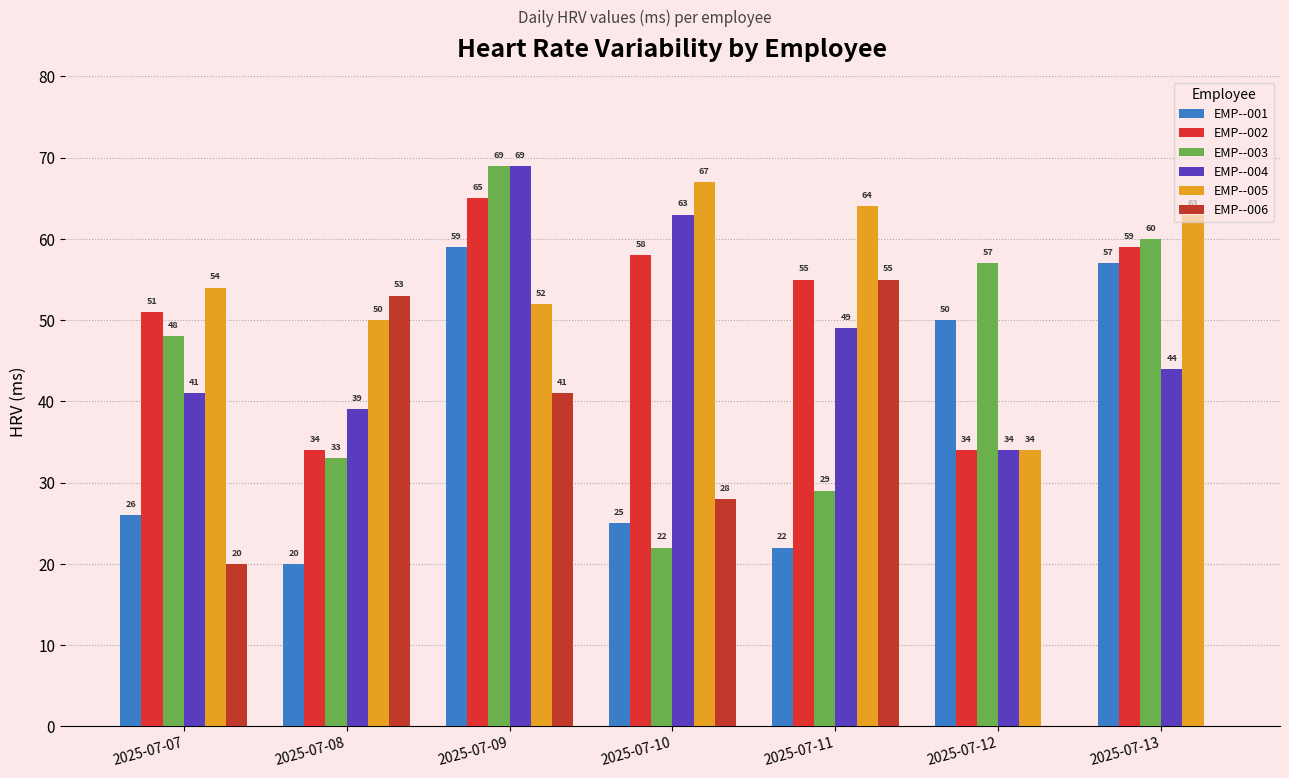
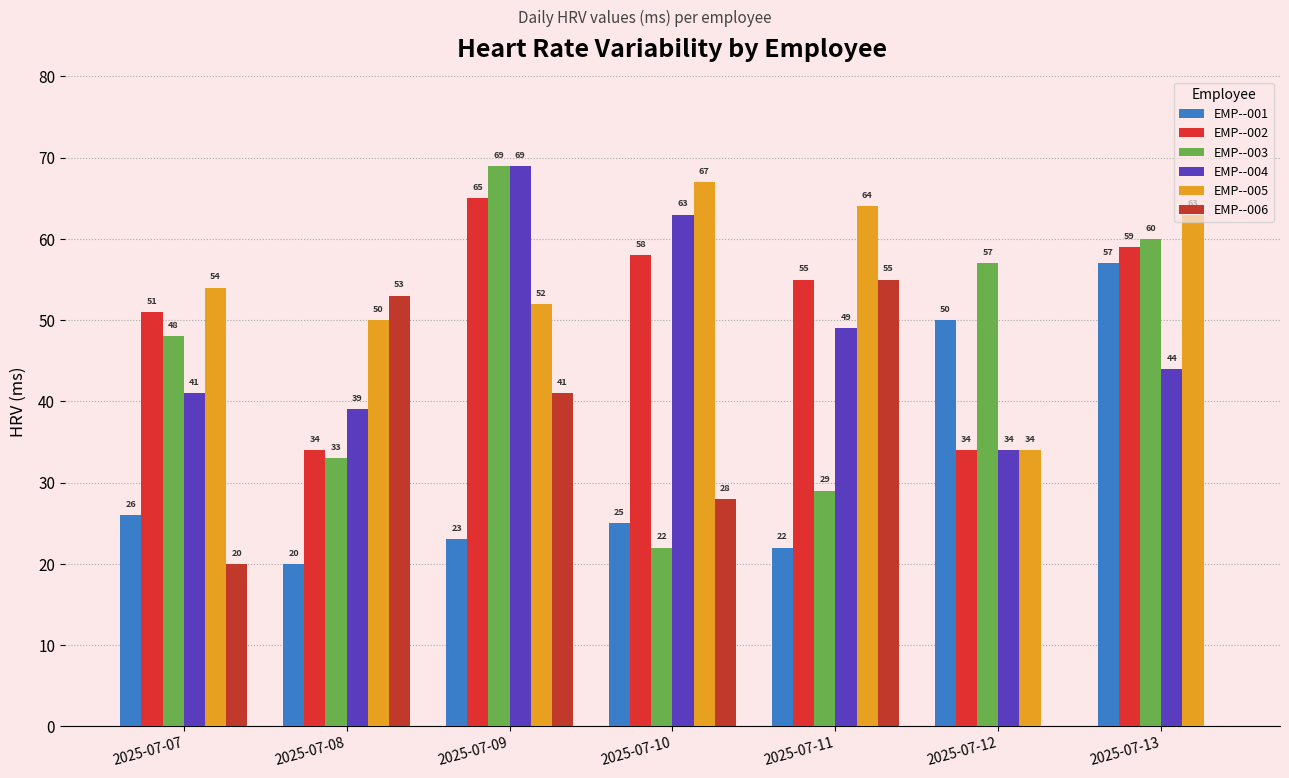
  {
    "EMP--001": {
      "2025-07-07": 26,
      "2025-07-08": 20,
-     "2025-07-09": 59,
+     "2025-07-09": 23,
      "2025-07-10": 25,
      "2025-07-11": 22,
      "2025-07-12": 50,
      "2025-07-13": 57
    },
    "EMP--003": {
      "2025-07-07": 48,
      "2025-07-08": 33,
      "2025-07-09": 69,
      "2025-07-10": 22,
      "2025-07-11": 29,
      "2025-07-12": 57,
      "2025-07-13": 60
    },
    "EMP--004": {
      "2025-07-07": 41,
      "2025-07-08": 39,
      "2025-07-09": 69,
      "2025-07-10": 63,
      "2025-07-11": 49,
      "2025-07-12": 34,
      "2025-07-13": 44
    },
    "EMP--005": {
      "2025-07-07": 54,
      "2025-07-08": 50,
      "2025-07-09": 52,
      "2025-07-10": 67,
      "2025-07-11": 64,
      "2025-07-12": 34
    }
  }
